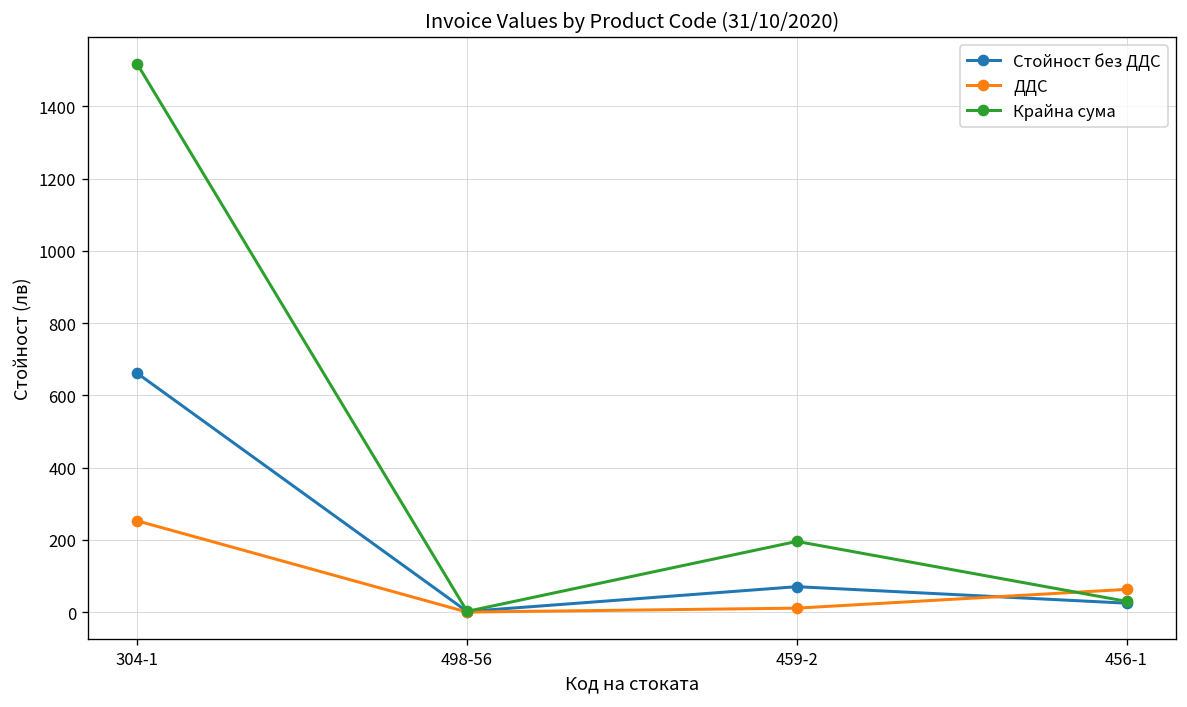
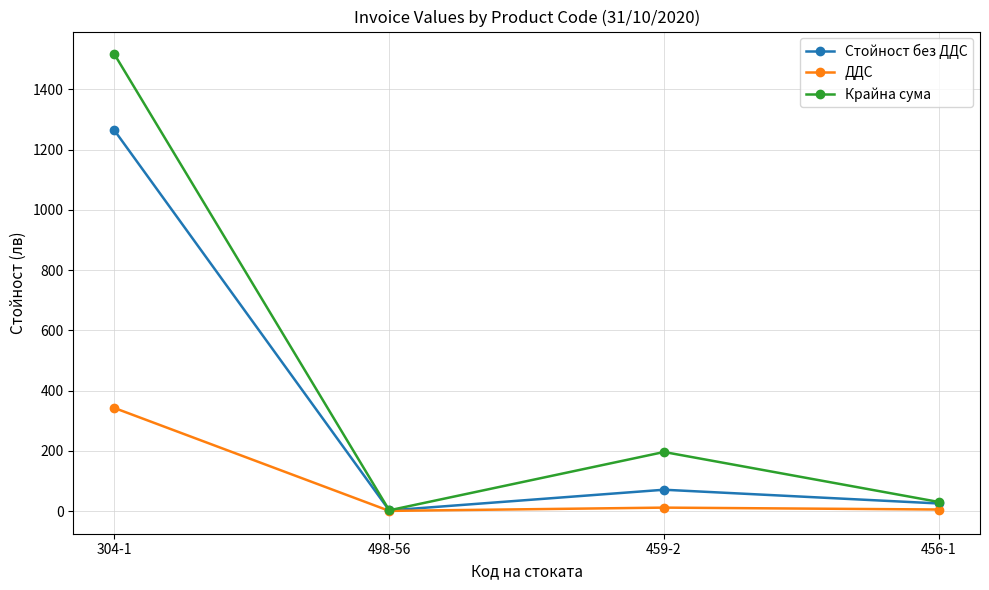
  {
    "Стойност без ДДС": {
-     "304-1": 660,
+     "304-1": 1260,
      "459-2": 70
    },
    "ДДС": {
-     "304-1": 250,
+     "304-1": 340,
      "459-2": 10,
-     "456-1": 60
+     "456-1": 10
    },
    "Крайна сума": {
      "304-1": 1520,
      "459-2": 200
    }
  }
